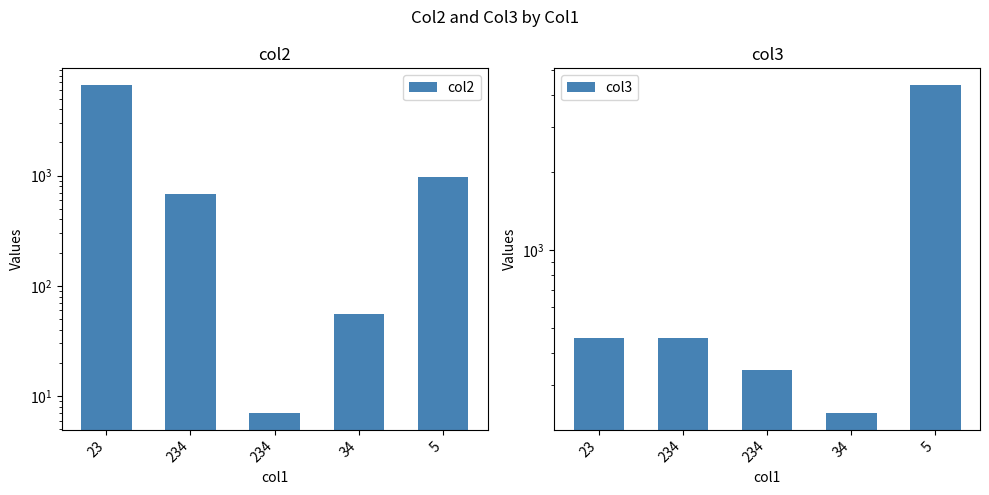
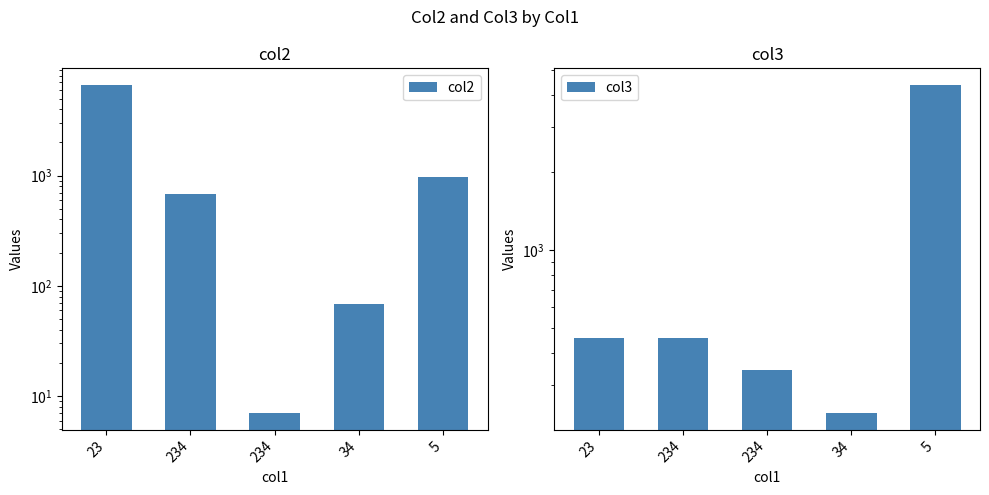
  {
    "col2": {
      "23": 7000,
-     "34": 60,
+     "34": 70,
      "5": 1000
    }
  }
